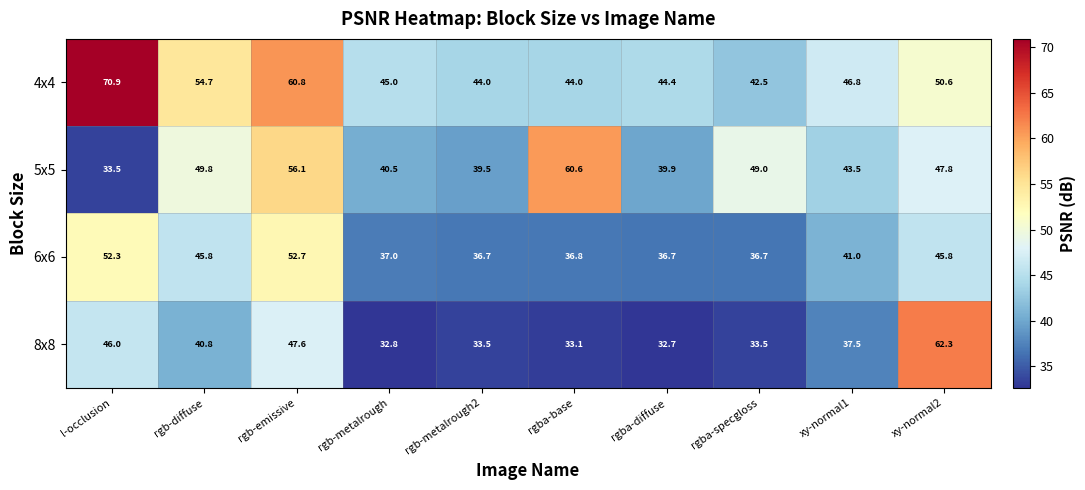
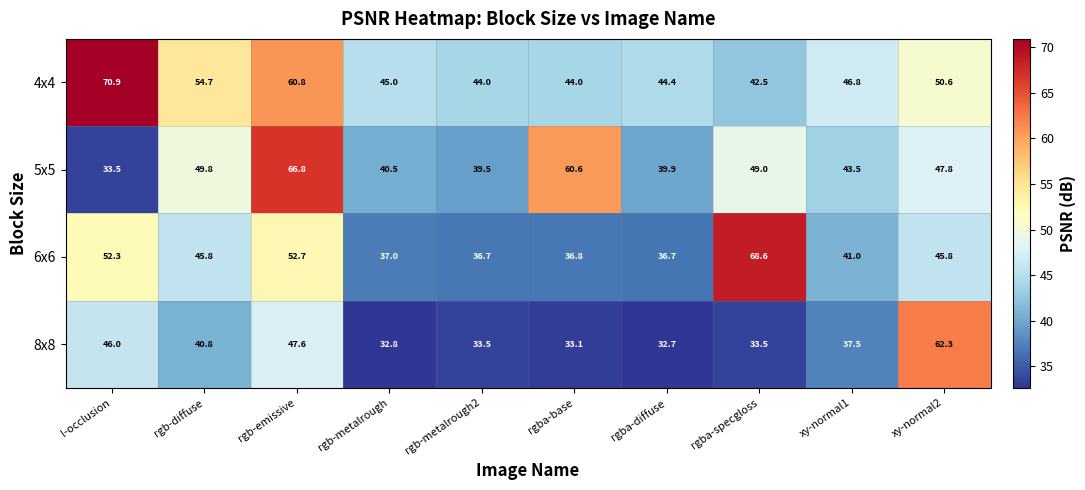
  {
    "4x4": {
      "l-occlusion": 70.9,
      "rgb-diffuse": 54.7,
      "rgb-emissive": 60.8,
      "rgb-metalrough": 45.0,
      "rgb-metalrough2": 44.0,
      "rgba-base": 44.0,
      "rgba-diffuse": 44.4,
      "rgba-specgloss": 42.5,
      "xy-normal1": 46.8,
      "xy-normal2": 50.6
    },
    "5x5": {
      "l-occlusion": 33.5,
      "rgb-diffuse": 49.8,
-     "rgb-emissive": 56.1,
+     "rgb-emissive": 66.8,
      "rgb-metalrough": 40.5,
      "rgb-metalrough2": 39.5,
      "rgba-base": 60.6,
      "rgba-diffuse": 39.9,
      "rgba-specgloss": 49.0,
      "xy-normal1": 43.5,
      "xy-normal2": 47.8
    },
    "6x6": {
      "l-occlusion": 52.3,
      "rgb-diffuse": 45.8,
      "rgb-emissive": 52.7,
      "rgb-metalrough": 37.0,
      "rgb-metalrough2": 36.7,
      "rgba-base": 36.8,
      "rgba-diffuse": 36.7,
-     "rgba-specgloss": 36.7,
+     "rgba-specgloss": 68.6,
      "xy-normal1": 41.0,
      "xy-normal2": 45.8
    },
    "8x8": {
      "l-occlusion": 46.0,
      "rgb-diffuse": 40.8,
      "rgb-emissive": 47.6,
      "rgb-metalrough": 32.8,
      "rgb-metalrough2": 33.5,
      "rgba-base": 33.1,
      "rgba-diffuse": 32.7,
      "rgba-specgloss": 33.5,
      "xy-normal1": 37.5,
      "xy-normal2": 62.3
    }
  }
